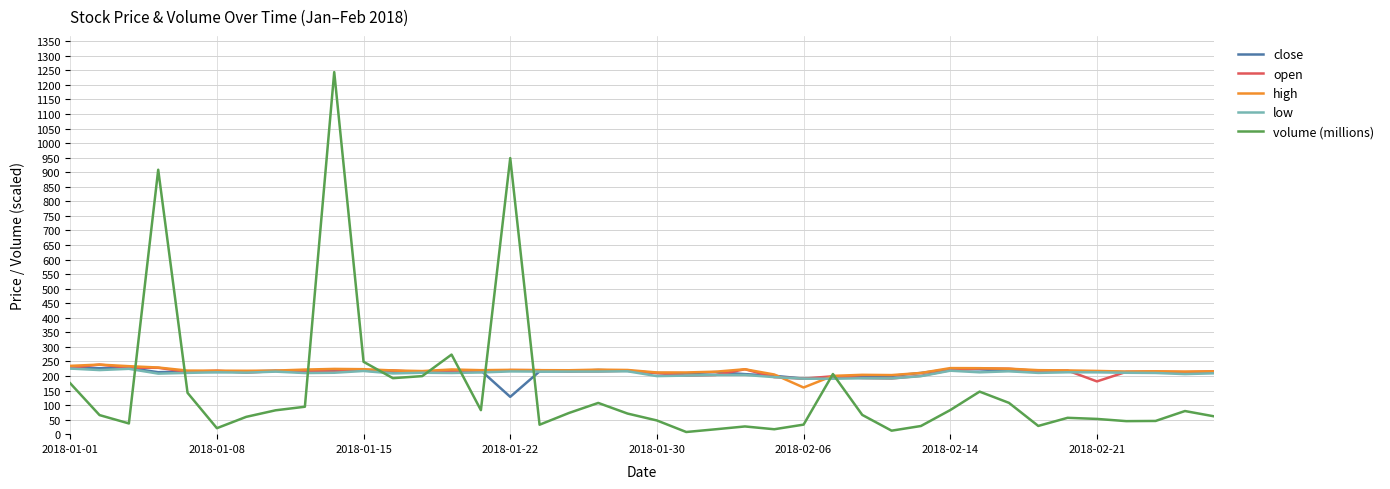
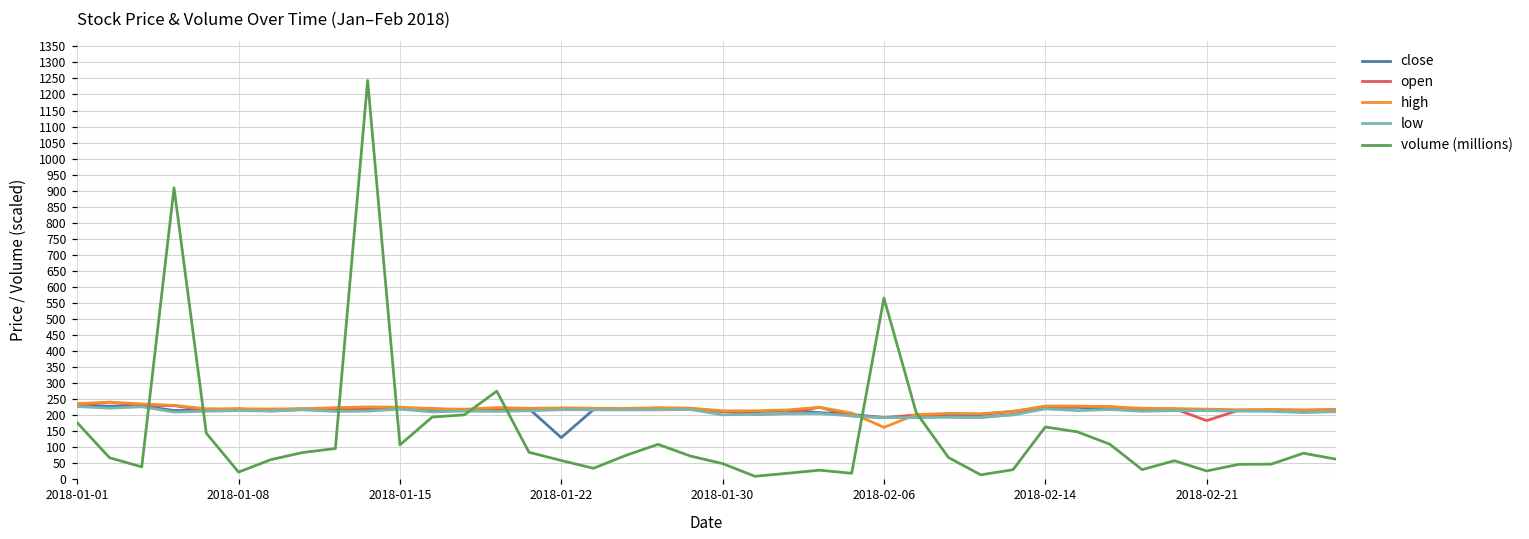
  {
    "close": {
      "2018-01-22": 130
    },
    "open": {
      "2018-02-21": 180
    },
    "high": {
      "2018-02-06": 160
    },
    "low": {
      "2018-01-30": 200
    },
    "volume (millions)": {
      "2018-01-01": 170,
      "2018-01-08": 20,
-     "2018-01-15": 250,
-     "2018-01-22": 950,
+     "2018-01-15": 110,
+     "2018-01-22": 60,
      "2018-01-30": 50,
-     "2018-02-06": 30,
-     "2018-02-14": 80,
-     "2018-02-21": 50
+     "2018-02-06": 560,
+     "2018-02-14": 160,
+     "2018-02-21": 20
    }
  }
